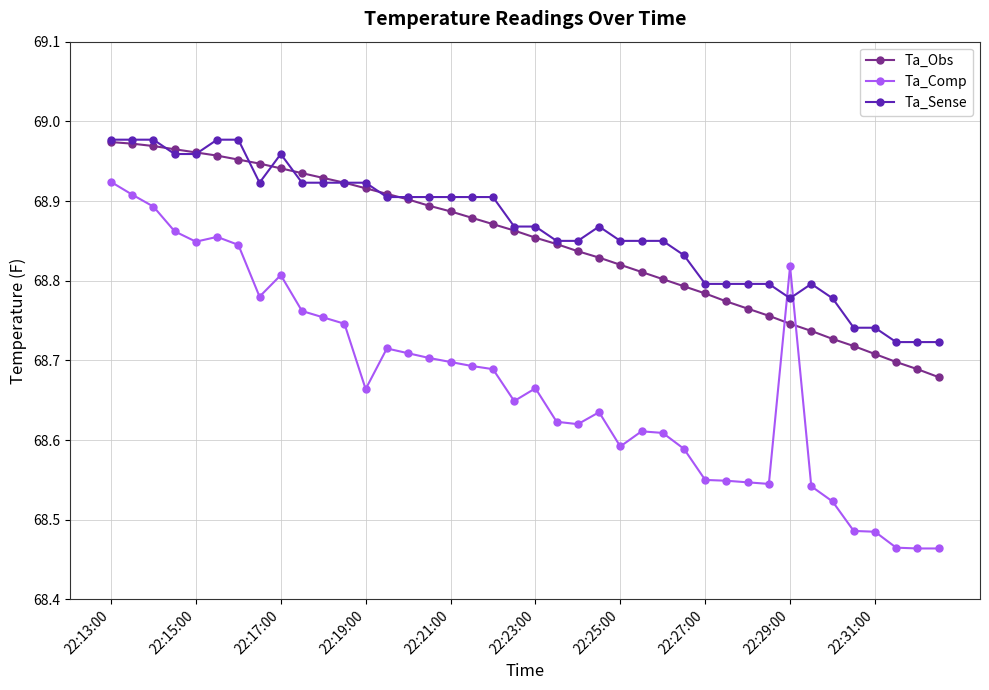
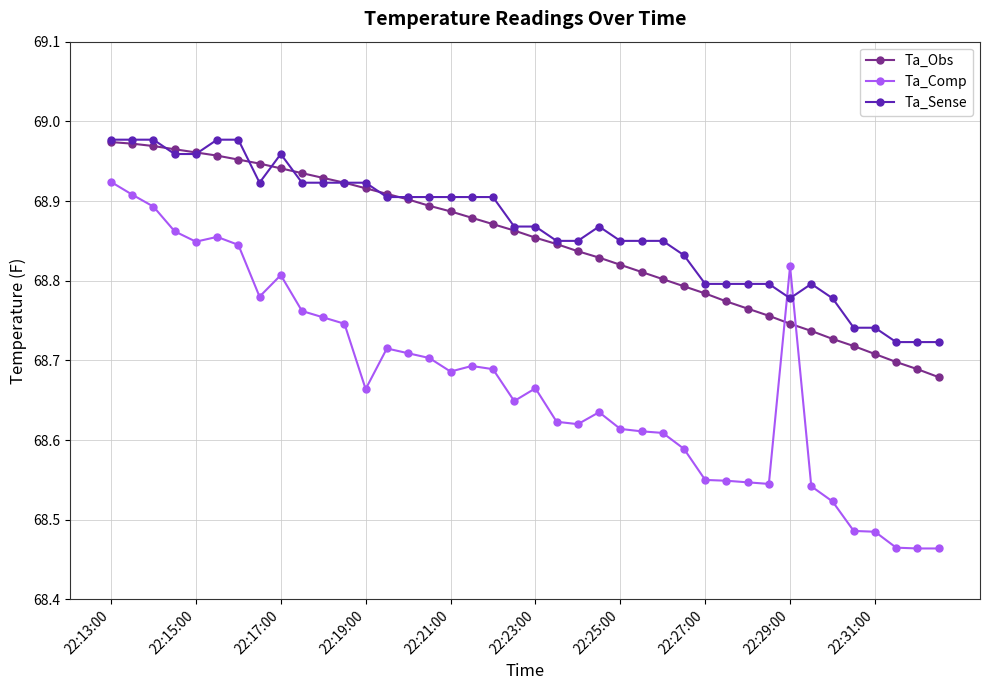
  {
    "Ta_Comp": {
      "22:13:00": 68.92,
      "22:15:00": 68.85,
      "22:17:00": 68.81,
      "22:19:00": 68.66,
-     "22:21:00": 68.70,
+     "22:21:00": 68.69,
      "22:23:00": 68.67,
-     "22:25:00": 68.59,
+     "22:25:00": 68.61,
      "22:27:00": 68.55,
      "22:29:00": 68.82,
      "22:31:00": 68.49
    }
  }
